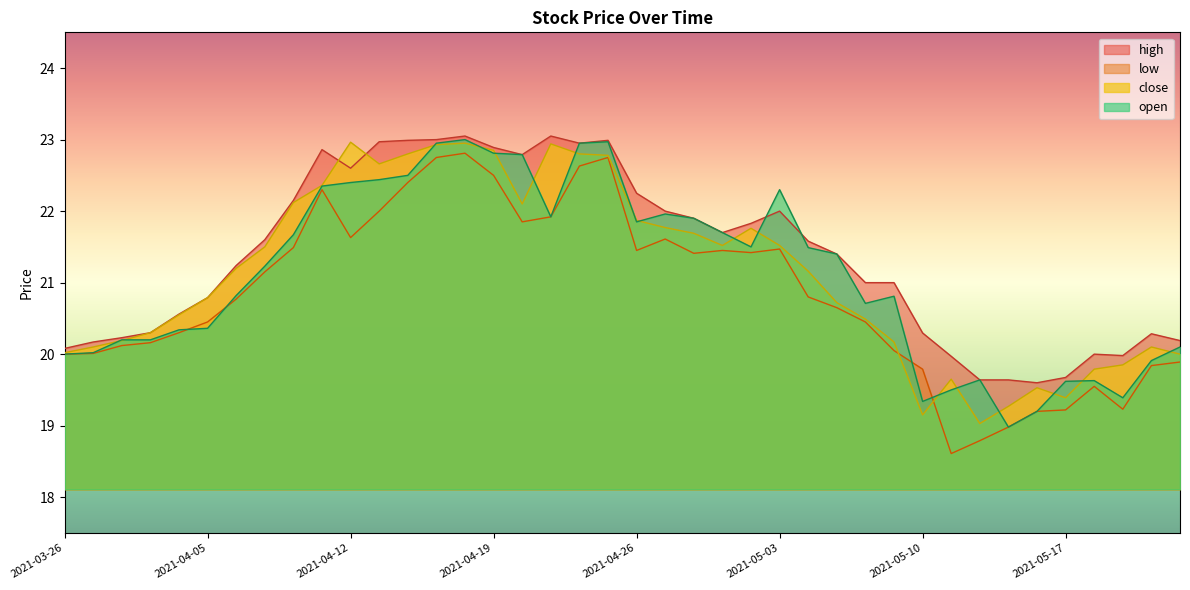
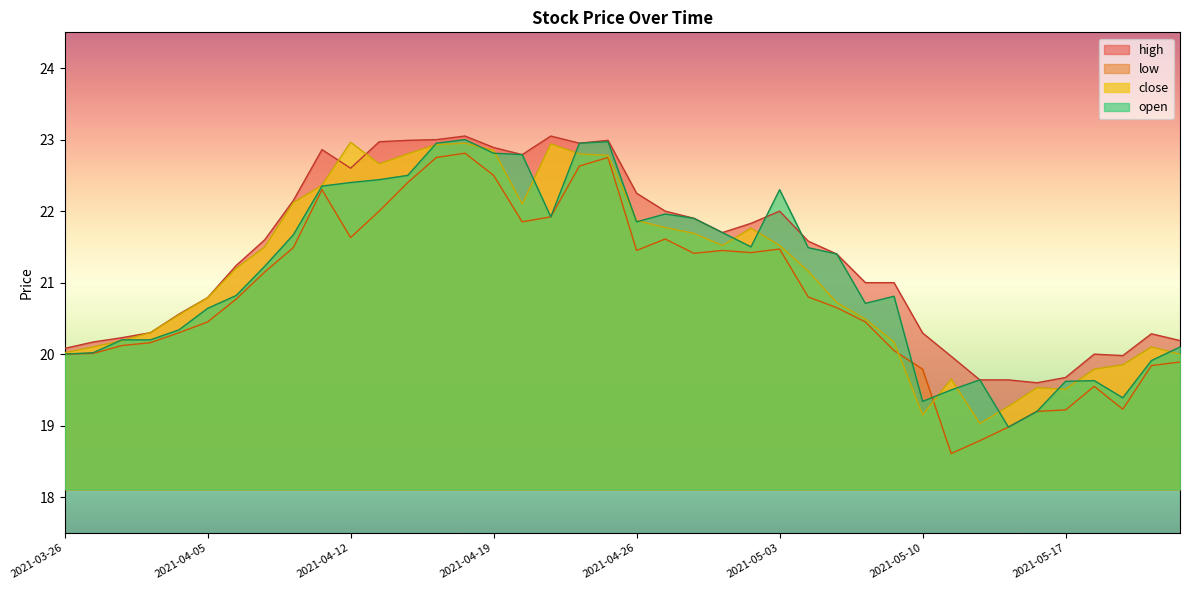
  {
    "close": {
      "2021-04-12": 23.0,
      "2021-04-19": 22.9,
      "2021-05-03": 21.5,
      "2021-05-10": 19.2,
-     "2021-05-17": 19.4
+     "2021-05-17": 19.5
    },
    "open": {
-     "2021-04-05": 20.4,
+     "2021-04-05": 20.6,
      "2021-04-12": 22.4,
      "2021-04-19": 22.8,
      "2021-05-03": 22.3,
      "2021-05-10": 19.3,
      "2021-05-17": 19.6
    }
  }
